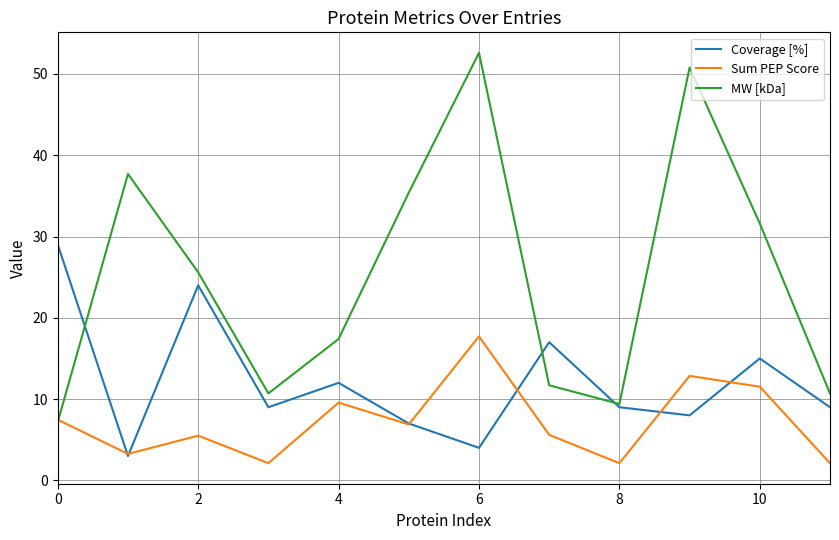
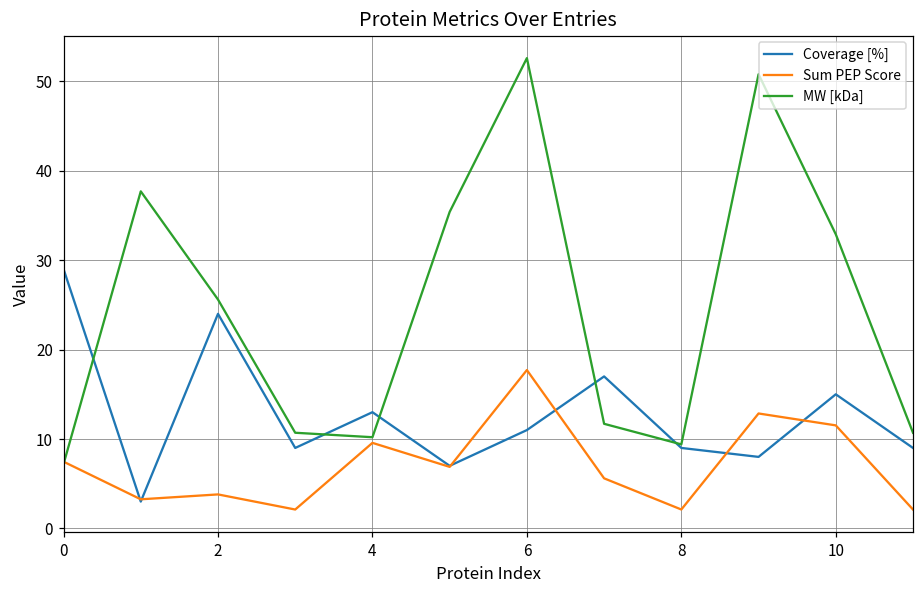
  {
    "Coverage [%]": {
      "0": 29,
      "2": 24,
-     "4": 12,
-     "6": 4,
+     "4": 13,
+     "6": 11,
      "8": 9,
      "10": 15
    },
    "Sum PEP Score": {
-     "2": 6,
+     "2": 4,
      "4": 10,
      "6": 18,
      "8": 2,
      "10": 12
    },
    "MW [kDa]": {
      "2": 26,
-     "4": 17,
+     "4": 10,
      "6": 53,
      "8": 9,
-     "10": 32
+     "10": 33
    }
  }
